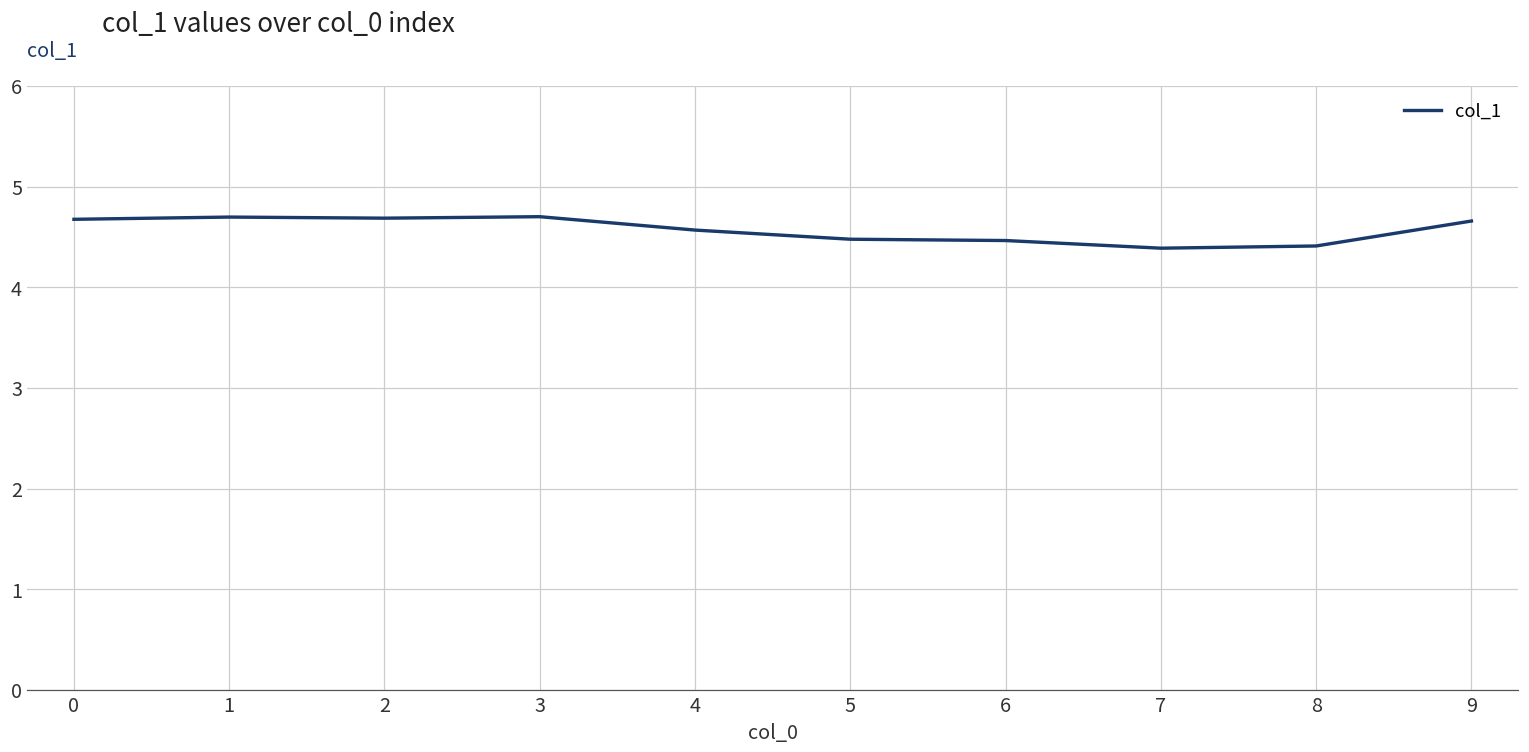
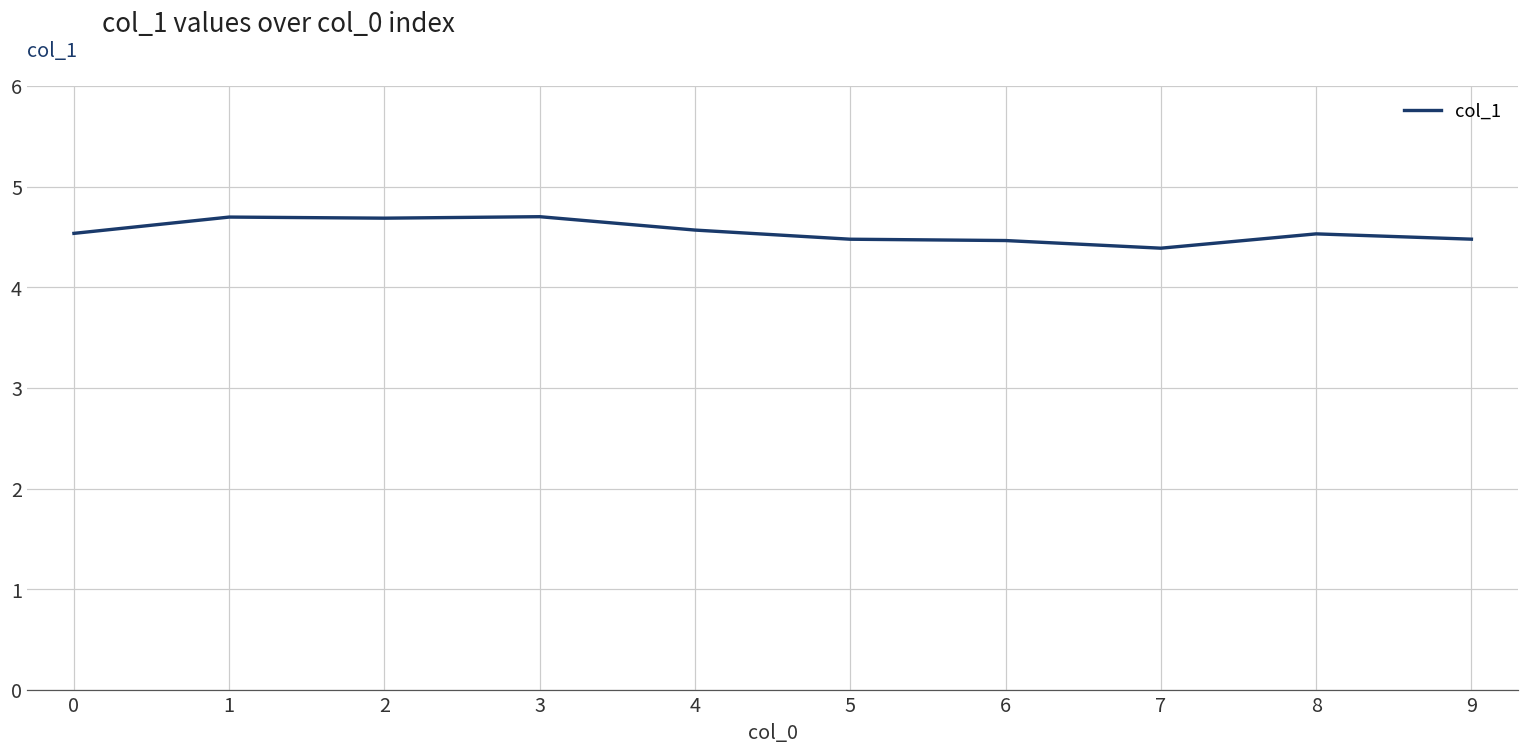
  {
-   "0": 4.7,
+   "0": 4.5,
    "1": 4.7,
    "2": 4.7,
    "3": 4.7,
    "4": 4.6,
    "5": 4.5,
    "6": 4.5,
    "7": 4.4,
-   "8": 4.4,
-   "9": 4.7
+   "8": 4.5,
+   "9": 4.5
  }
